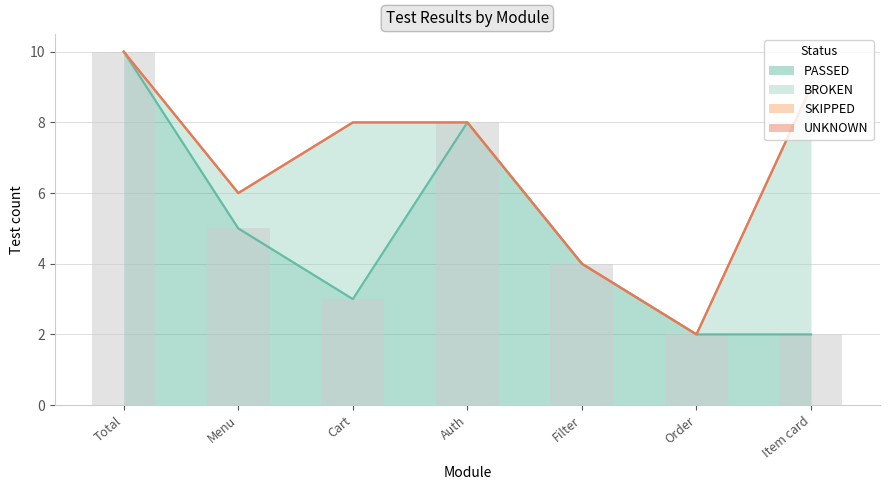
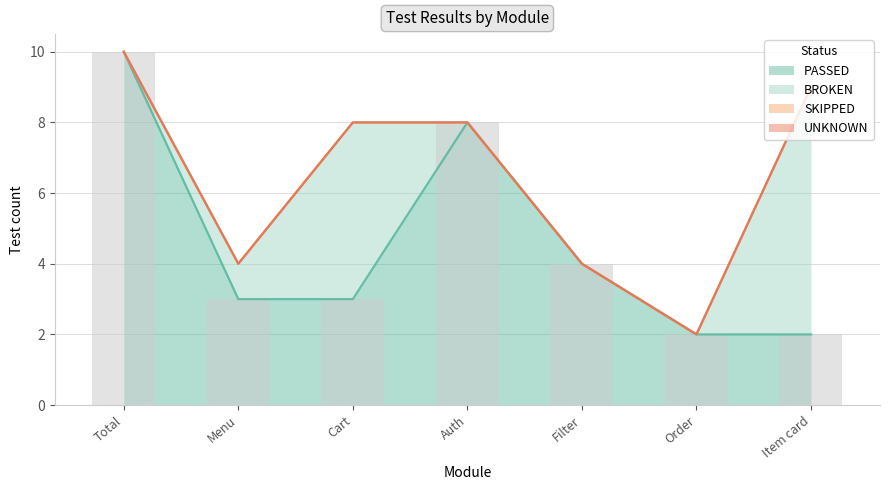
  {
    "PASSED": {
      "Total": 10,
-     "Menu": 5,
+     "Menu": 3,
      "Cart": 3,
      "Auth": 8,
      "Filter": 4,
      "Order": 2,
      "Item card": 2
    }
  }
